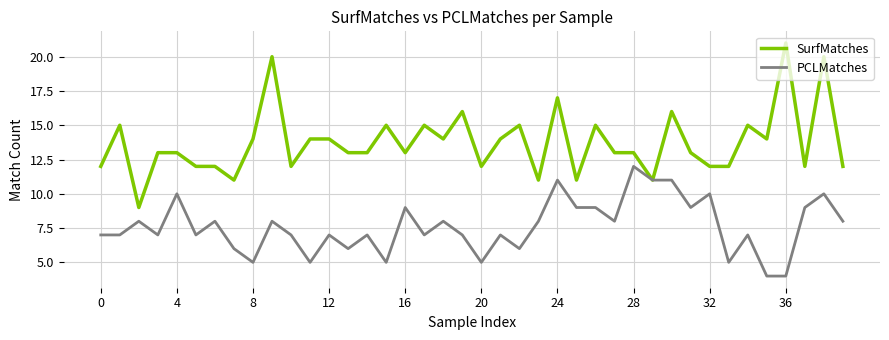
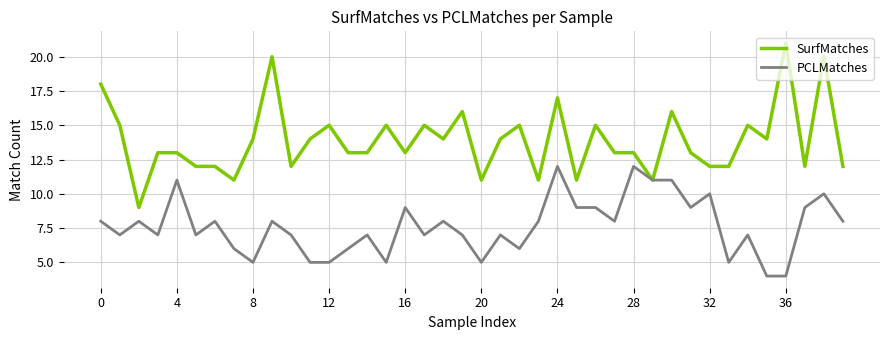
  {
    "SurfMatches": {
-     "0": 12,
+     "0": 18,
      "4": 13,
      "8": 14,
-     "12": 14,
+     "12": 15,
      "16": 13,
-     "20": 12,
+     "20": 11,
      "24": 17,
      "28": 13,
      "32": 12
    },
    "PCLMatches": {
-     "0": 7,
-     "4": 10,
+     "0": 8,
+     "4": 11,
      "8": 5,
-     "12": 7,
+     "12": 5,
      "16": 9,
      "20": 5,
-     "24": 11,
+     "24": 12,
      "28": 12,
      "32": 10,
      "36": 4
    }
  }
